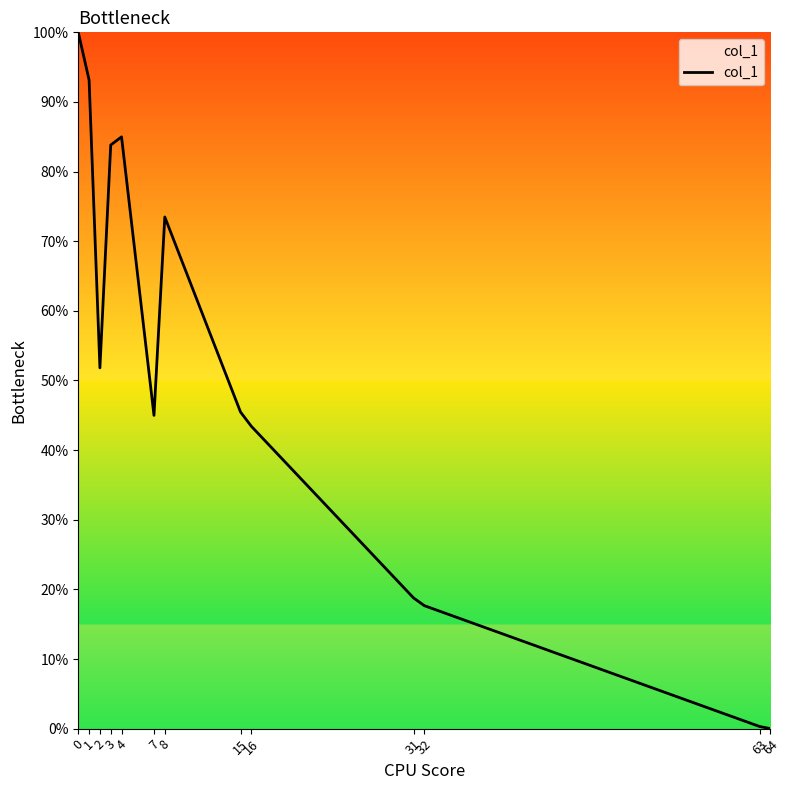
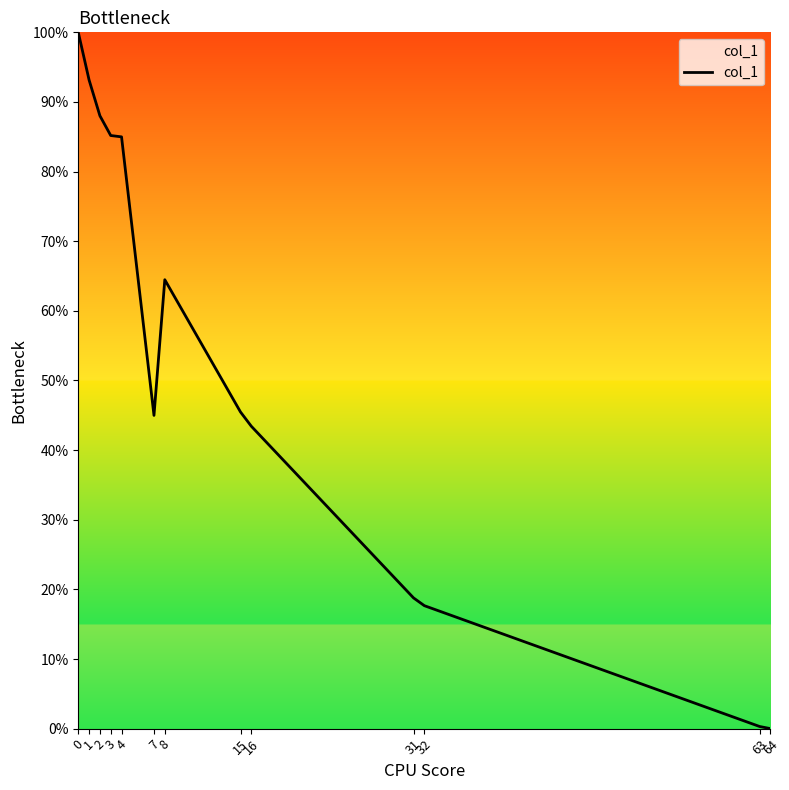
  {
    "0": "100%",
    "1": "93%",
-   "2": "52%",
-   "3": "84%",
+   "2": "88%",
+   "3": "85%",
    "4": "85%",
    "7": "45%",
-   "8": "73%",
+   "8": "64%",
    "15": "45%",
    "16": "43%",
    "31": "19%",
    "32": "18%",
    "63": "0%",
    "64": "0%"
  }
